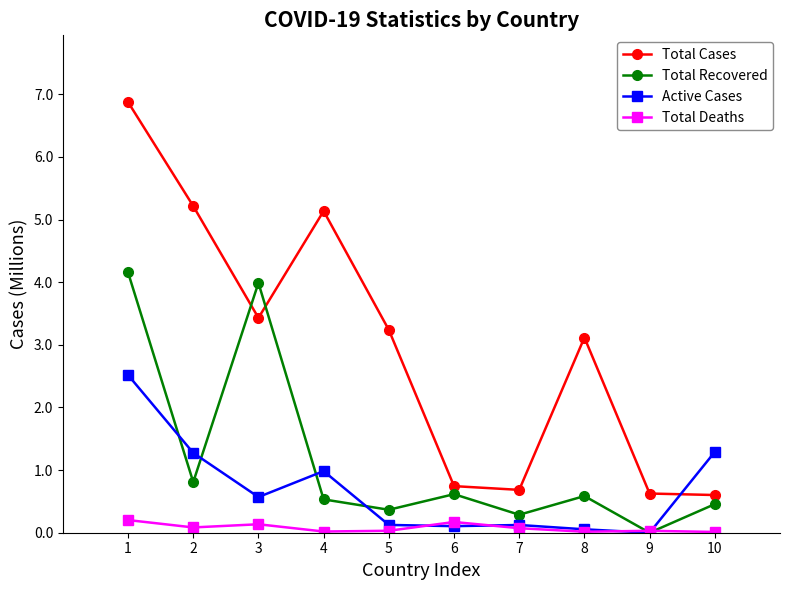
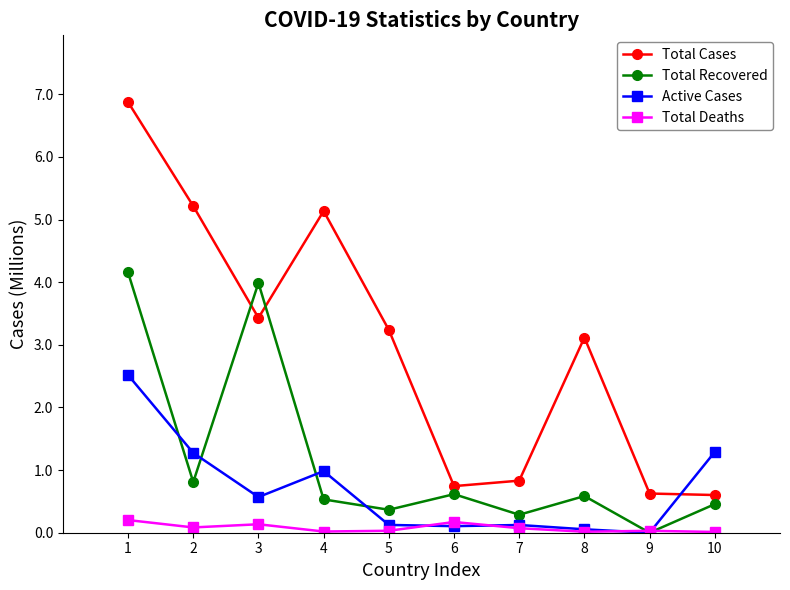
  {
    "Total Cases": {
      "1": 6.9,
      "2": 5.2,
      "3": 3.4,
      "4": 5.1,
      "5": 3.2,
      "6": 0.7,
-     "7": 0.7,
+     "7": 0.8,
      "8": 3.1,
      "9": 0.6,
      "10": 0.6
    },
    "Total Recovered": {
      "1": 4.2,
      "2": 0.8,
      "3": 4.0,
      "4": 0.5,
      "5": 0.4,
      "6": 0.6,
      "7": 0.3,
      "8": 0.6,
      "10": 0.5
    },
    "Active Cases": {
      "1": 2.5,
      "2": 1.3,
      "3": 0.6,
      "4": 1.0,
      "5": 0.1,
      "6": 0.1,
      "7": 0.1,
      "10": 1.3
    },
    "Total Deaths": {
      "1": 0.2,
      "2": 0.1,
      "3": 0.1,
      "4": 0.0,
      "5": 0.0,
      "6": 0.2,
      "7": 0.1,
      "10": 0.0
    }
  }
